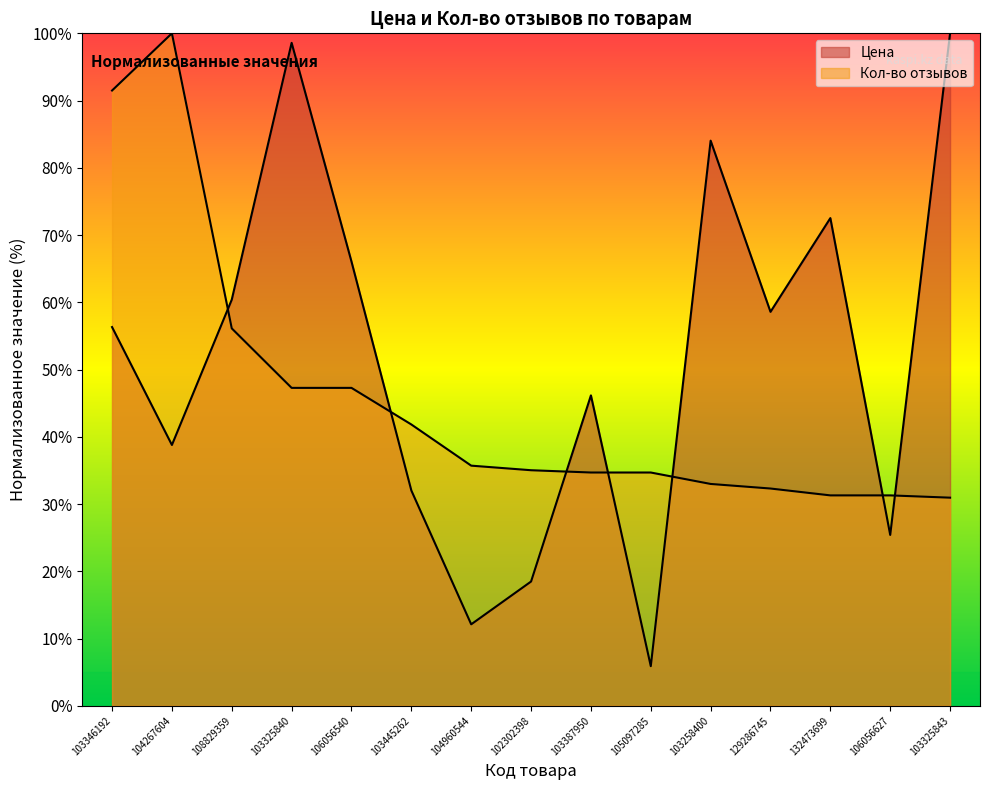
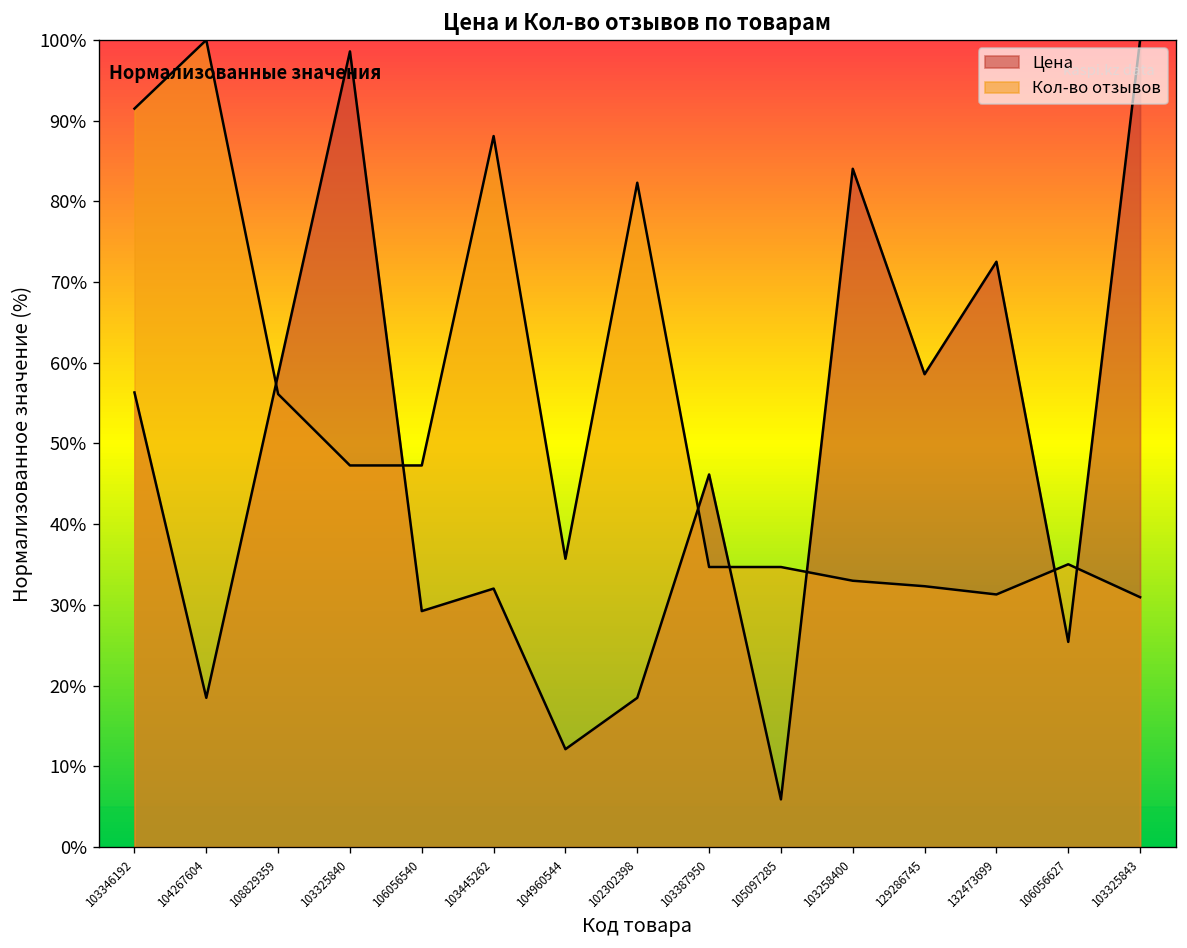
  {
    "Цена": {
      "103346192": "56%",
-     "104267604": "39%",
-     "108829359": "60%",
+     "104267604": "18%",
+     "108829359": "59%",
      "103325840": "99%",
-     "106056540": "66%",
+     "106056540": "29%",
      "103445262": "32%",
      "104960544": "12%",
      "102302398": "18%",
      "103387950": "46%",
      "105097285": "6%",
      "103258400": "84%",
      "129286745": "59%",
      "132473699": "73%",
      "106056627": "25%",
      "103325843": "100%"
    },
    "Кол-во отзывов": {
      "103346192": "91%",
      "104267604": "100%",
      "108829359": "56%",
      "103325840": "47%",
      "106056540": "47%",
-     "103445262": "42%",
+     "103445262": "88%",
      "104960544": "36%",
-     "102302398": "35%",
+     "102302398": "82%",
      "103387950": "35%",
      "105097285": "35%",
      "103258400": "33%",
      "129286745": "32%",
      "132473699": "31%",
-     "106056627": "31%",
+     "106056627": "35%",
      "103325843": "31%"
    }
  }
